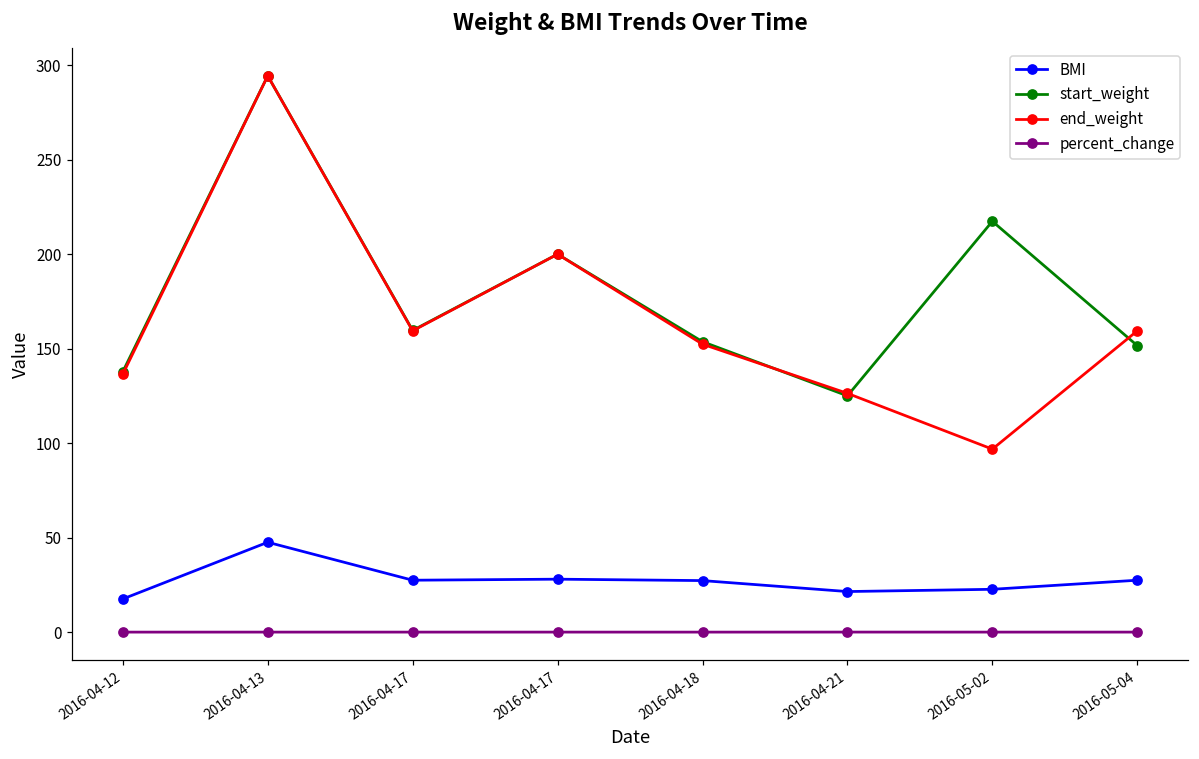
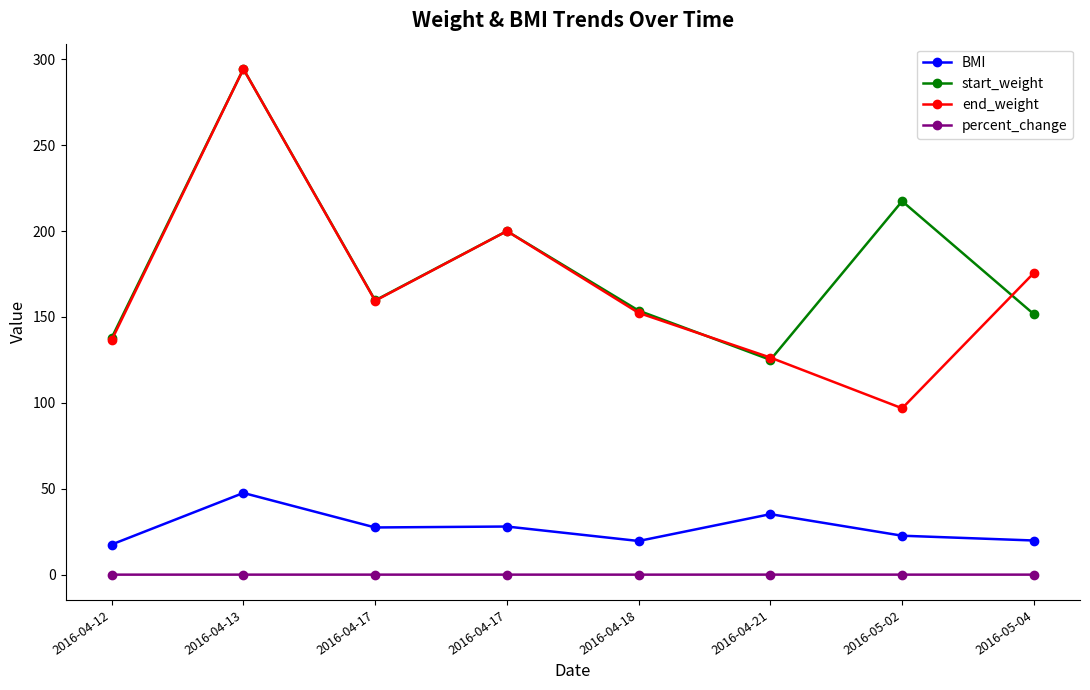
  {
    "BMI": {
      "2016-04-12": 18,
      "2016-04-13": 48,
-     "2016-04-18": 27,
-     "2016-04-21": 21,
+     "2016-04-18": 20,
+     "2016-04-21": 35,
      "2016-05-02": 23,
-     "2016-05-04": 27
+     "2016-05-04": 20
    },
    "start_weight": {
      "2016-05-02": 217,
      "2016-05-04": 152
    },
    "end_weight": {
      "2016-05-02": 97,
-     "2016-05-04": 159
+     "2016-05-04": 176
    },
    "percent_change": {
      "2016-04-12": 0,
      "2016-04-13": 0,
      "2016-04-18": 0,
      "2016-04-21": 0,
      "2016-05-02": 0,
      "2016-05-04": 0
    }
  }
